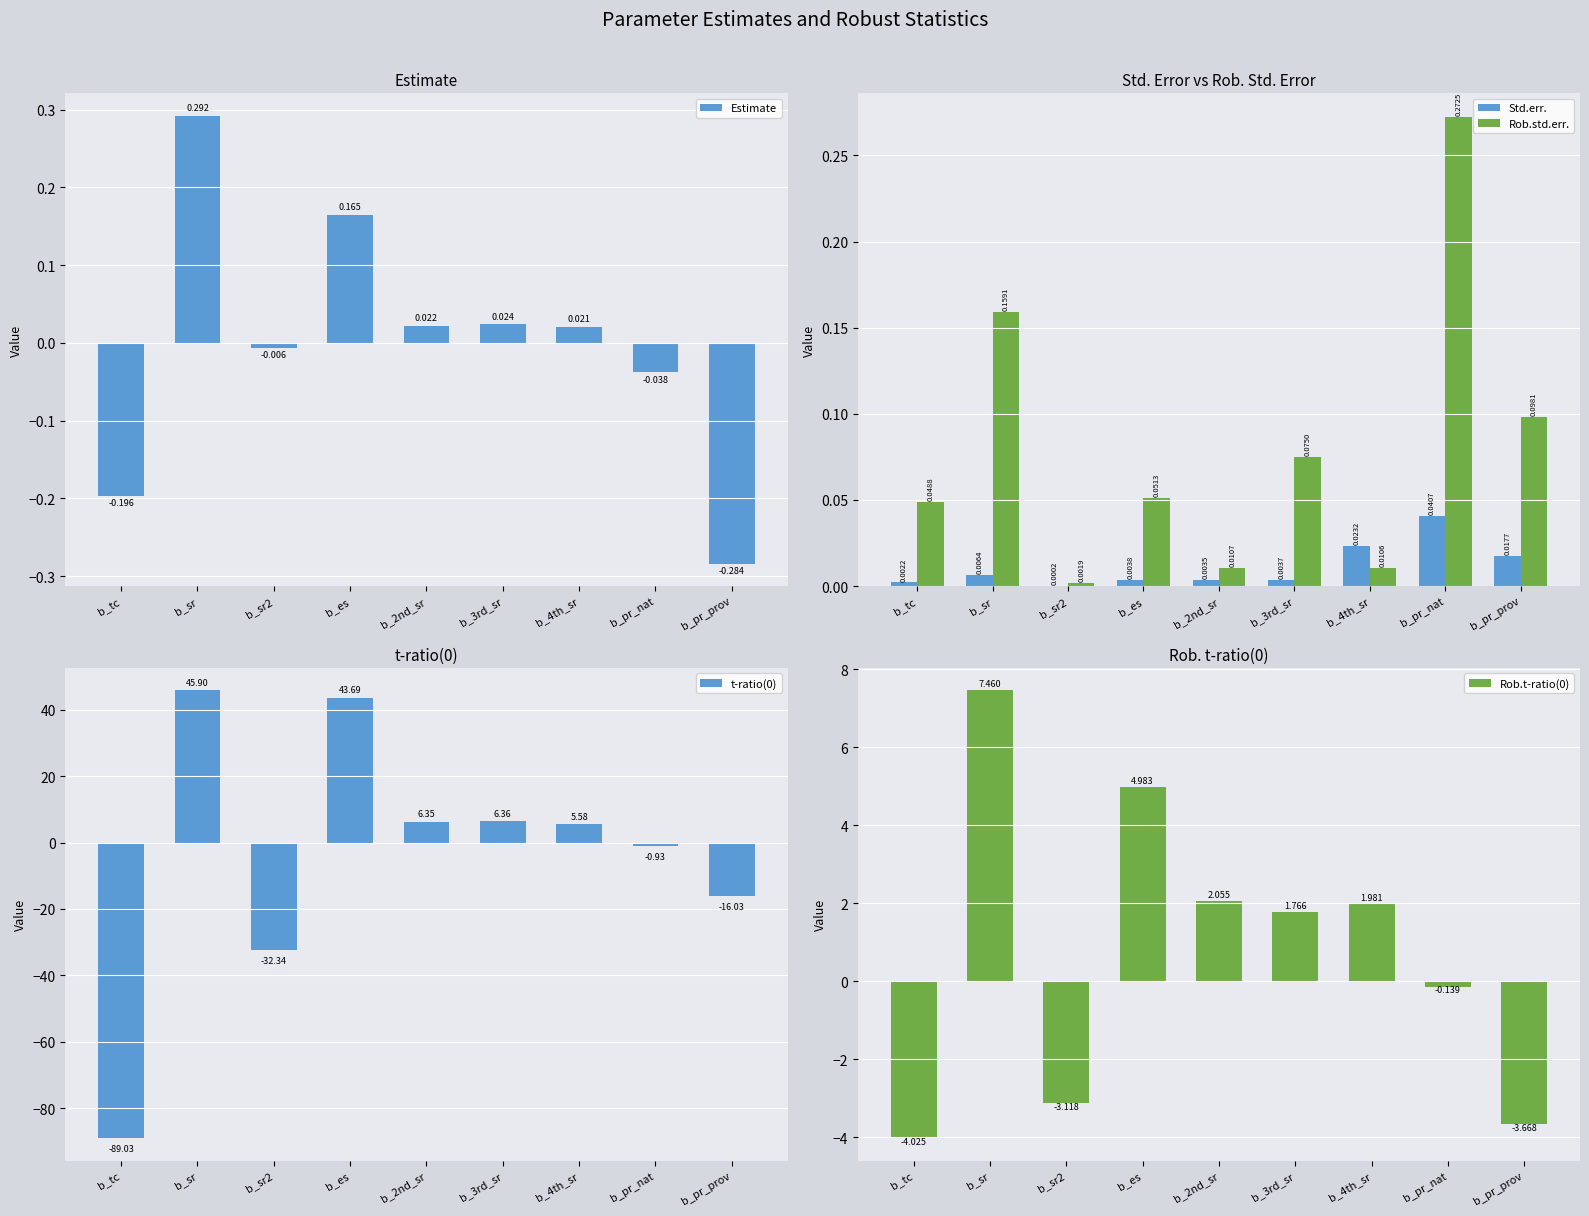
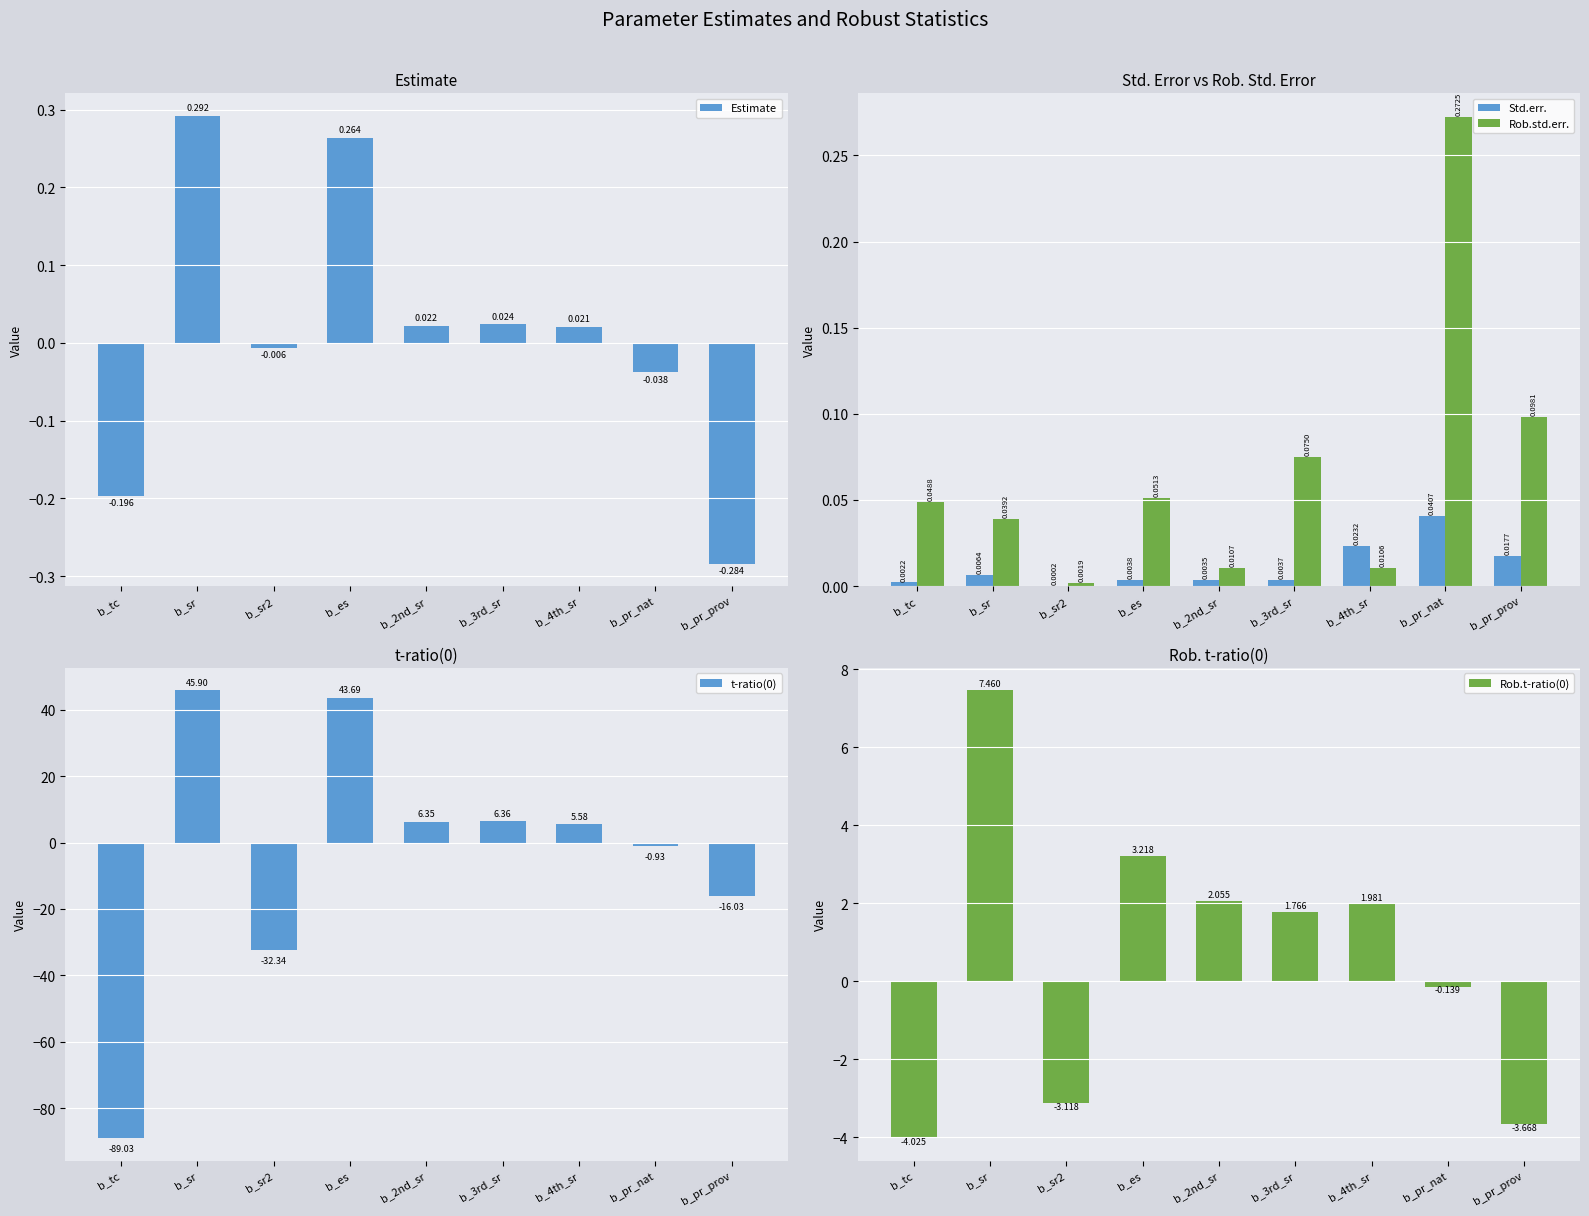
  {
    "Estimate": {
      "b_tc": -0.196,
      "b_sr": 0.292,
      "b_sr2": -0.006,
-     "b_es": 0.165,
+     "b_es": 0.264,
      "b_2nd_sr": 0.022,
      "b_3rd_sr": 0.024,
      "b_4th_sr": 0.021,
      "b_pr_nat": -0.038,
      "b_pr_prov": -0.284
    },
    "Std. Error vs Rob. Std. Error": {
      "Std.err.": {
        "b_tc": 0.0022,
        "b_sr": 0.0064,
        "b_sr2": 0.0002,
        "b_es": 0.0038,
        "b_2nd_sr": 0.0035,
        "b_3rd_sr": 0.0037,
        "b_4th_sr": 0.0232,
        "b_pr_nat": 0.0407,
        "b_pr_prov": 0.0177
      },
      "Rob.std.err.": {
        "b_tc": 0.0488,
-       "b_sr": 0.1591,
+       "b_sr": 0.0392,
        "b_sr2": 0.0019,
        "b_es": 0.0513,
        "b_2nd_sr": 0.0107,
        "b_3rd_sr": 0.0750,
        "b_4th_sr": 0.0106,
        "b_pr_nat": 0.2725,
        "b_pr_prov": 0.0981
      }
    },
    "t-ratio(0)": {
      "b_tc": -89.03,
      "b_sr": 45.90,
      "b_sr2": -32.34,
      "b_es": 43.69,
      "b_2nd_sr": 6.35,
      "b_3rd_sr": 6.36,
      "b_4th_sr": 5.58,
      "b_pr_nat": -0.93,
      "b_pr_prov": -16.03
    },
    "Rob. t-ratio(0)": {
      "b_tc": -4.025,
      "b_sr": 7.460,
      "b_sr2": -3.118,
-     "b_es": 4.983,
+     "b_es": 3.218,
      "b_2nd_sr": 2.055,
      "b_3rd_sr": 1.766,
      "b_4th_sr": 1.981,
      "b_pr_nat": -0.139,
      "b_pr_prov": -3.668
    }
  }
